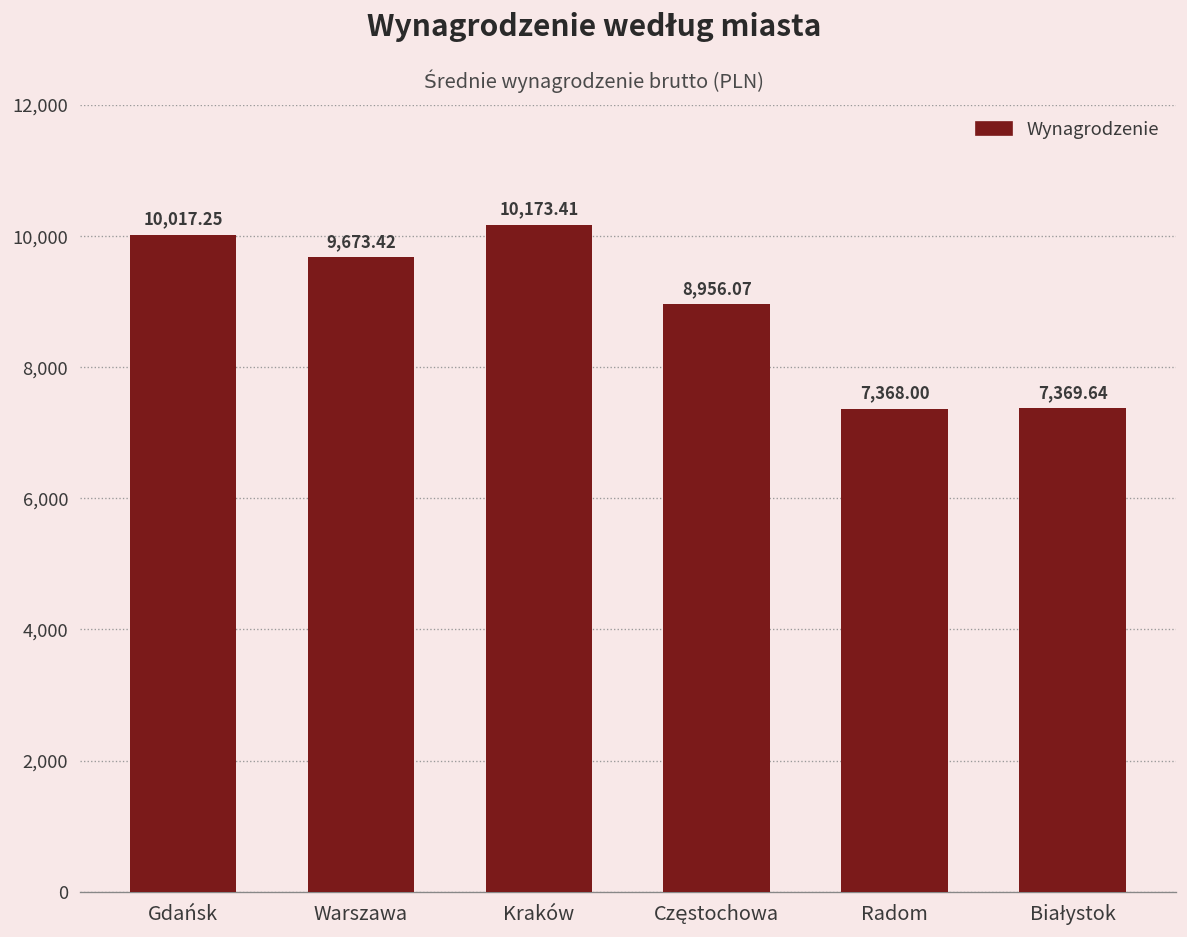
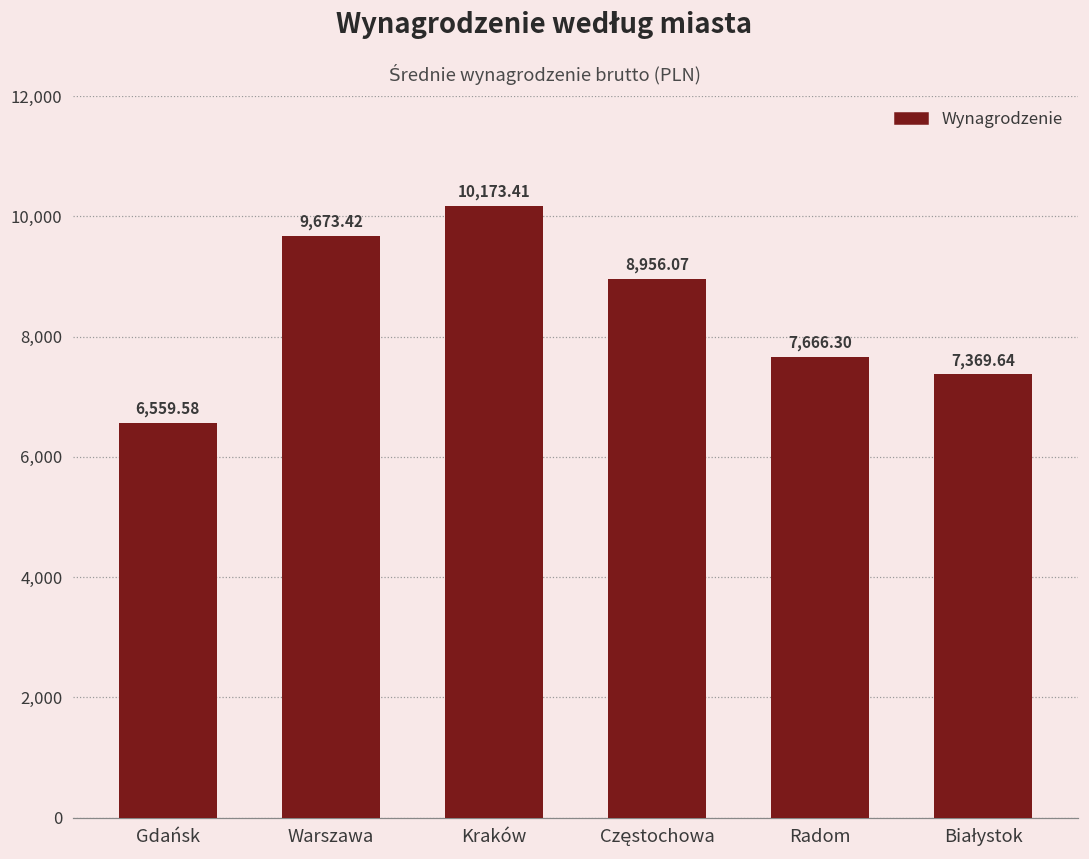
  {
-   "Gdańsk": "10,017.25",
+   "Gdańsk": "6,559.58",
    "Warszawa": "9,673.42",
    "Kraków": "10,173.41",
    "Częstochowa": "8,956.07",
-   "Radom": "7,368.00",
+   "Radom": "7,666.30",
    "Białystok": "7,369.64"
  }
